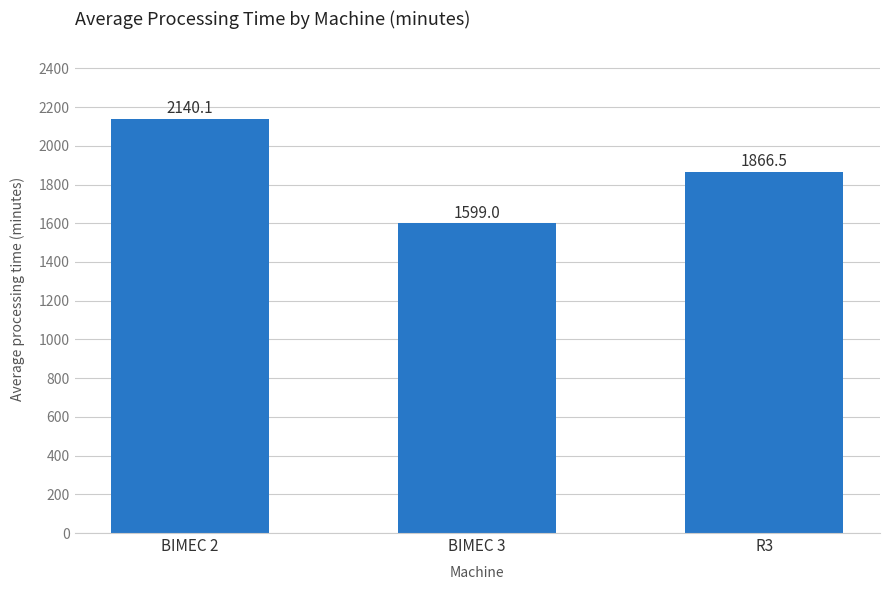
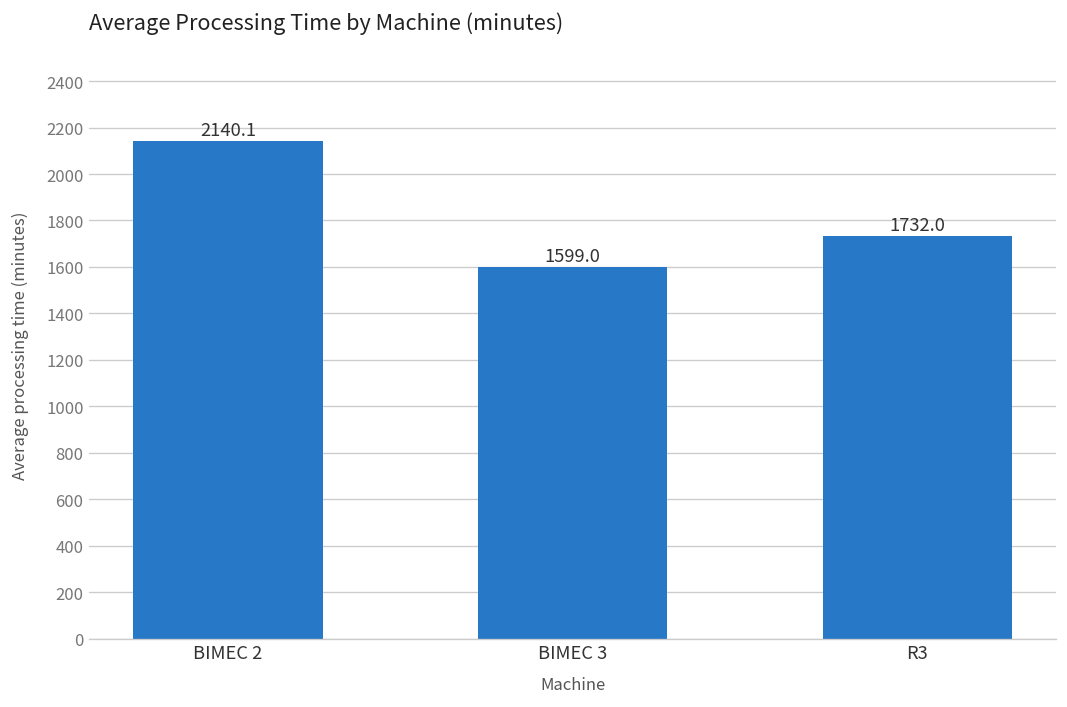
  {
    "BIMEC 2": 2140.1,
    "BIMEC 3": 1599.0,
-   "R3": 1866.5
+   "R3": 1732.0
  }
